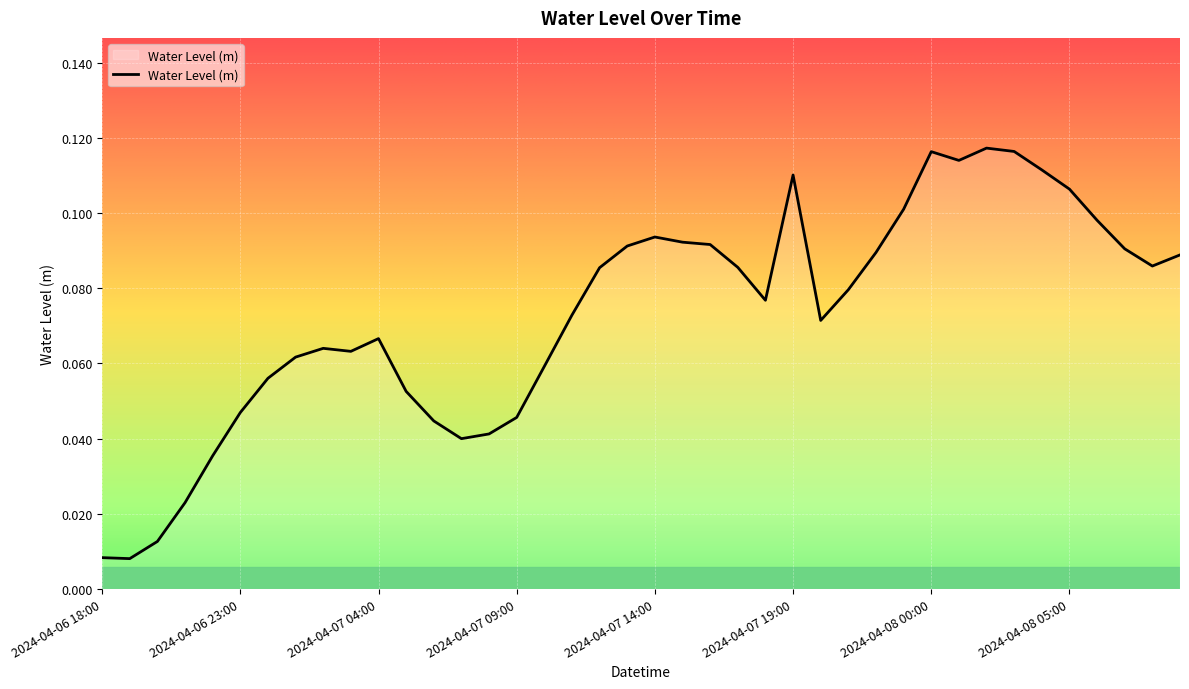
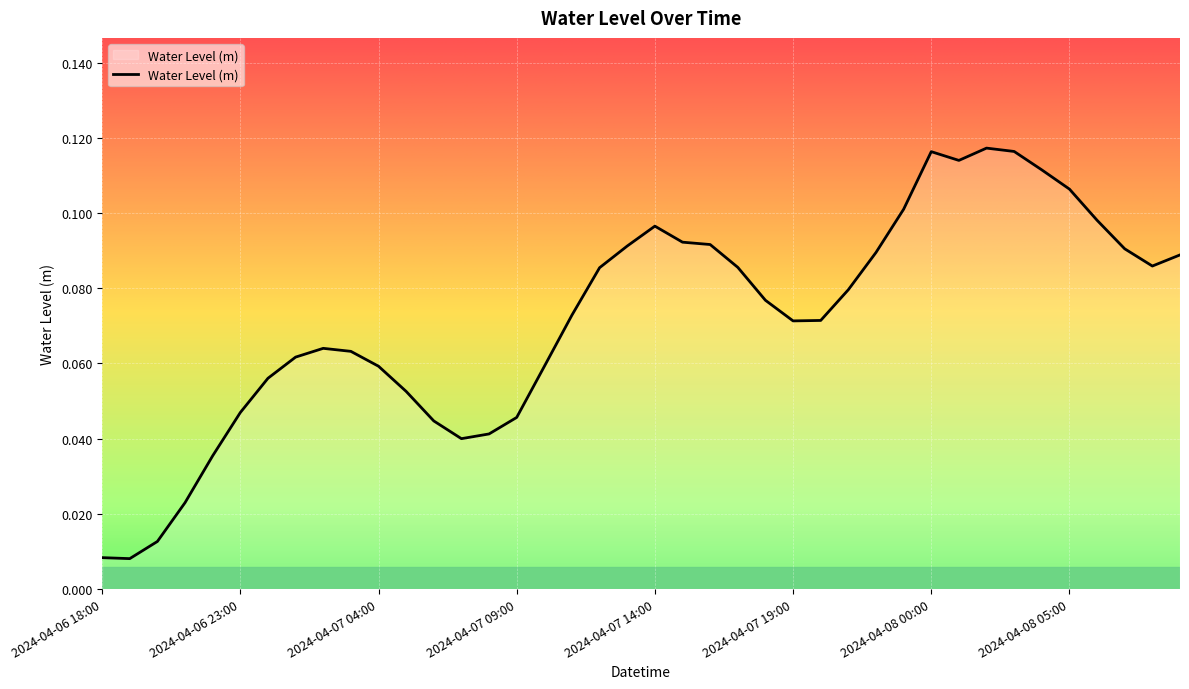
  {
    "2024-04-06 18:00": 0.008,
    "2024-04-06 23:00": 0.047,
-   "2024-04-07 04:00": 0.067,
+   "2024-04-07 04:00": 0.059,
    "2024-04-07 09:00": 0.046,
-   "2024-04-07 14:00": 0.094,
-   "2024-04-07 19:00": 0.110,
+   "2024-04-07 14:00": 0.097,
+   "2024-04-07 19:00": 0.071,
    "2024-04-08 00:00": 0.116,
    "2024-04-08 05:00": 0.106
  }
